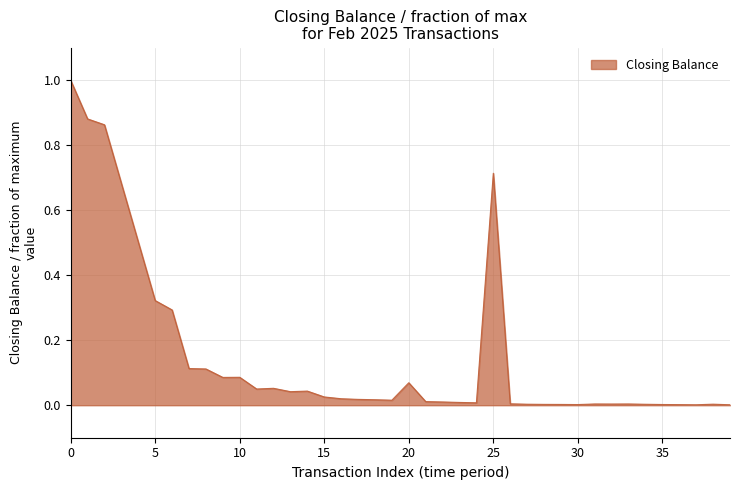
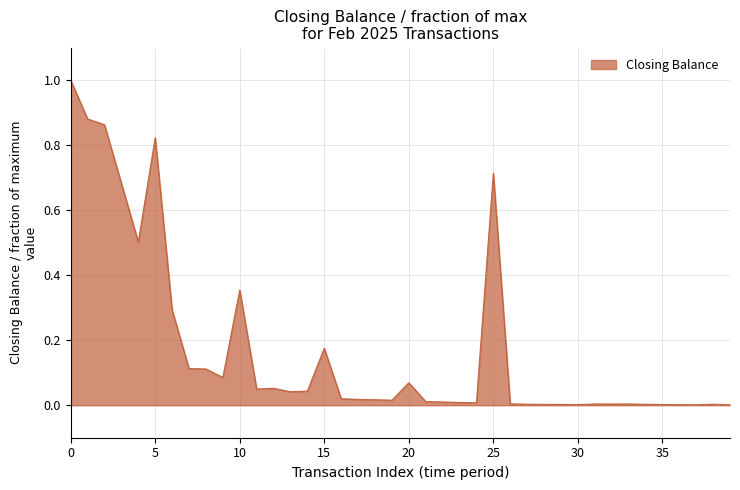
  {
    "0": 1.00,
-   "5": 0.32,
-   "10": 0.09,
-   "15": 0.03,
+   "5": 0.82,
+   "10": 0.35,
+   "15": 0.18,
    "20": 0.07,
    "25": 0.71,
    "30": 0.00,
    "35": 0.00
  }
